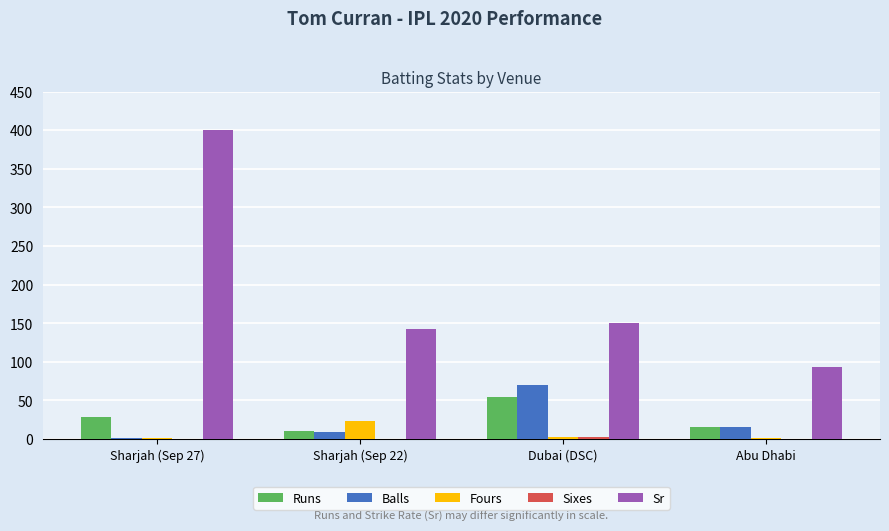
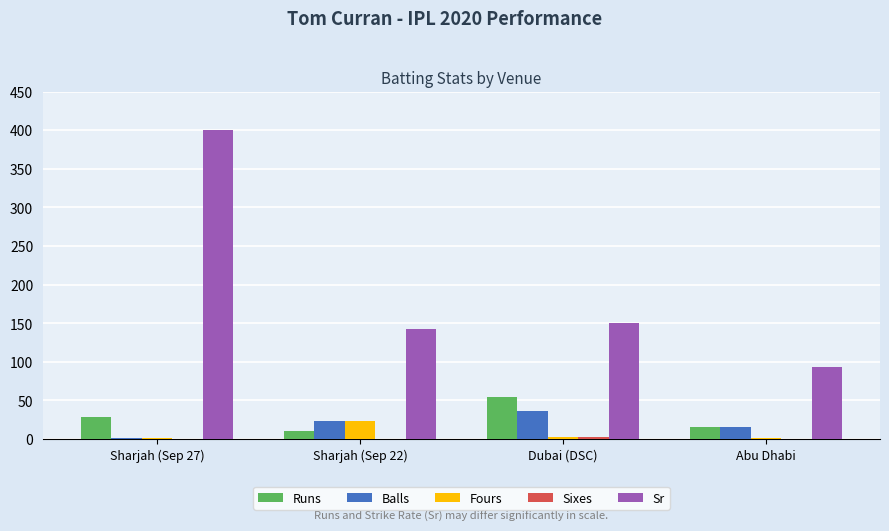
  {
    "Runs": {
      "Sharjah (Sep 27)": 30,
      "Sharjah (Sep 22)": 10,
      "Dubai (DSC)": 50,
      "Abu Dhabi": 20
    },
    "Balls": {
-     "Sharjah (Sep 22)": 10,
-     "Dubai (DSC)": 70,
+     "Sharjah (Sep 22)": 20,
+     "Dubai (DSC)": 40,
      "Abu Dhabi": 20
    },
    "Fours": {
      "Sharjah (Sep 22)": 20
    },
    "Sixes": {
      "Sharjah (Sep 27)": 0,
      "Sharjah (Sep 22)": 0,
      "Abu Dhabi": 0
    },
    "Sr": {
      "Sharjah (Sep 27)": 400,
      "Sharjah (Sep 22)": 140,
      "Dubai (DSC)": 150,
      "Abu Dhabi": 90
    }
  }
